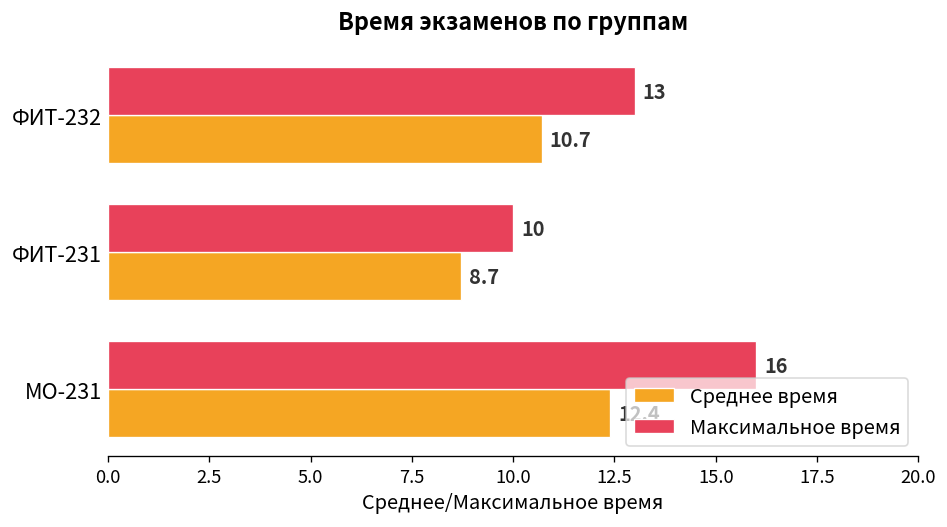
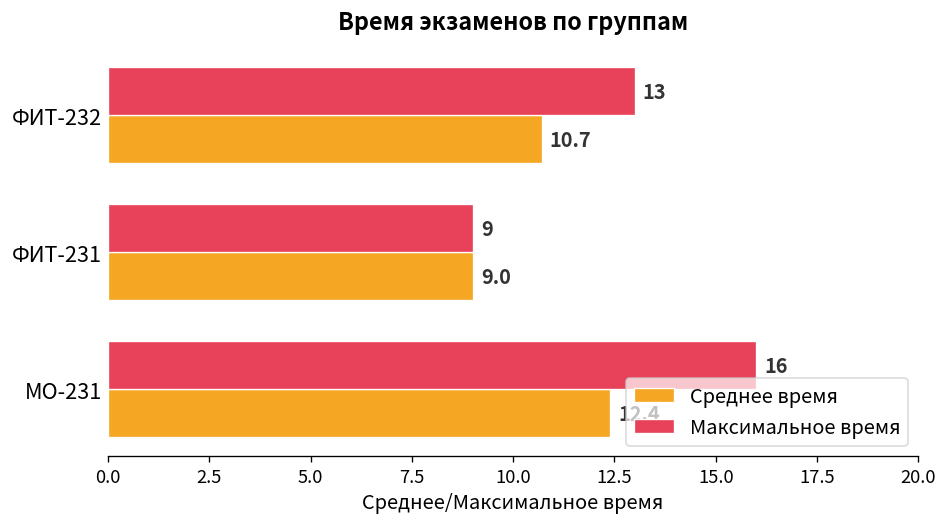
  {
    "Среднее время": {
      "ФИТ-232": 10.7,
-     "ФИТ-231": 8.7
+     "ФИТ-231": 9.0
    },
    "Максимальное время": {
      "ФИТ-232": 13,
-     "ФИТ-231": 10,
+     "ФИТ-231": 9,
      "MO-231": 16
    }
  }
